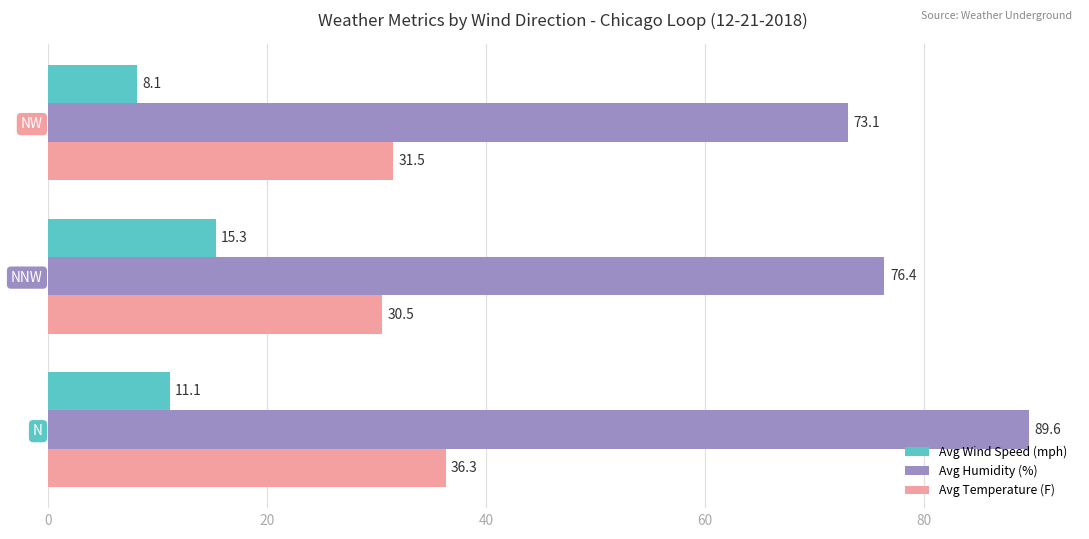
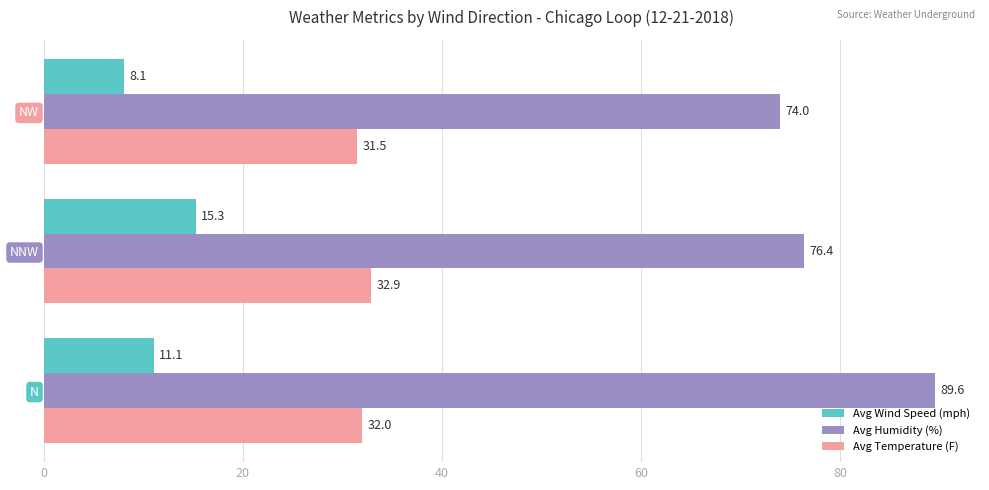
  {
    "Avg Wind Speed (mph)": {
      "NW": 8.1,
      "NNW": 15.3,
      "N": 11.1
    },
    "Avg Humidity (%)": {
-     "NW": 73.1,
+     "NW": 74.0,
      "NNW": 76.4,
      "N": 89.6
    },
    "Avg Temperature (F)": {
      "NW": 31.5,
-     "NNW": 30.5,
-     "N": 36.3
+     "NNW": 32.9,
+     "N": 32.0
    }
  }
